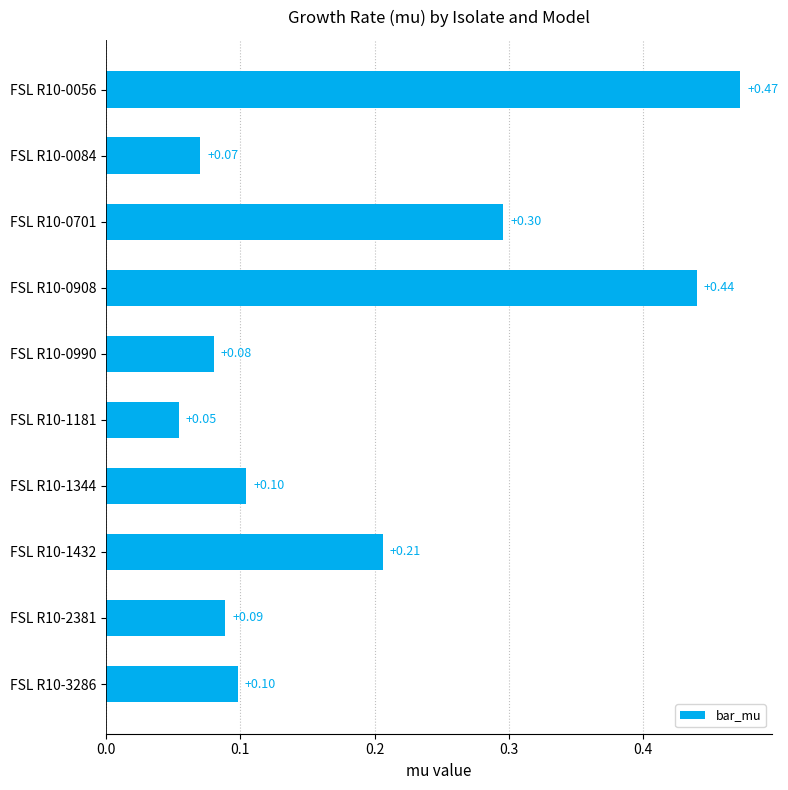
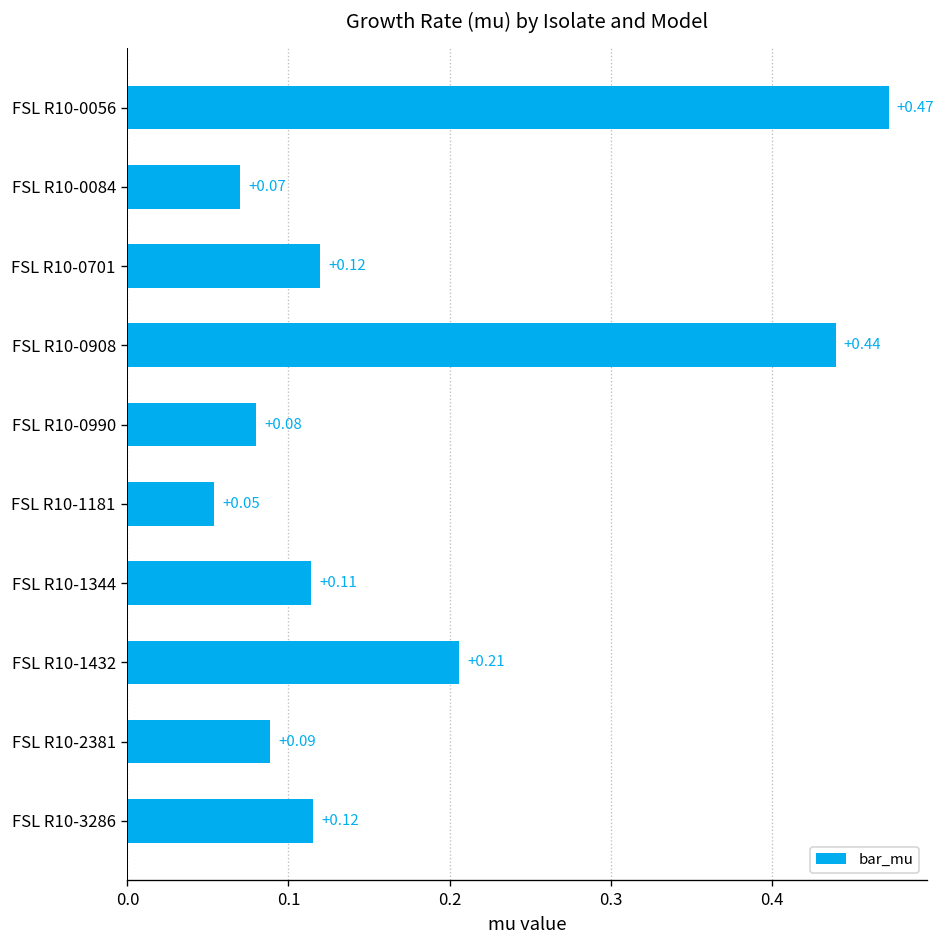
  {
    "FSL R10-0056": "+0.47",
    "FSL R10-0084": "+0.07",
-   "FSL R10-0701": "+0.30",
+   "FSL R10-0701": "+0.12",
    "FSL R10-0908": "+0.44",
    "FSL R10-0990": "+0.08",
    "FSL R10-1181": "+0.05",
-   "FSL R10-1344": "+0.10",
+   "FSL R10-1344": "+0.11",
    "FSL R10-1432": "+0.21",
    "FSL R10-2381": "+0.09",
-   "FSL R10-3286": "+0.10"
+   "FSL R10-3286": "+0.12"
  }
